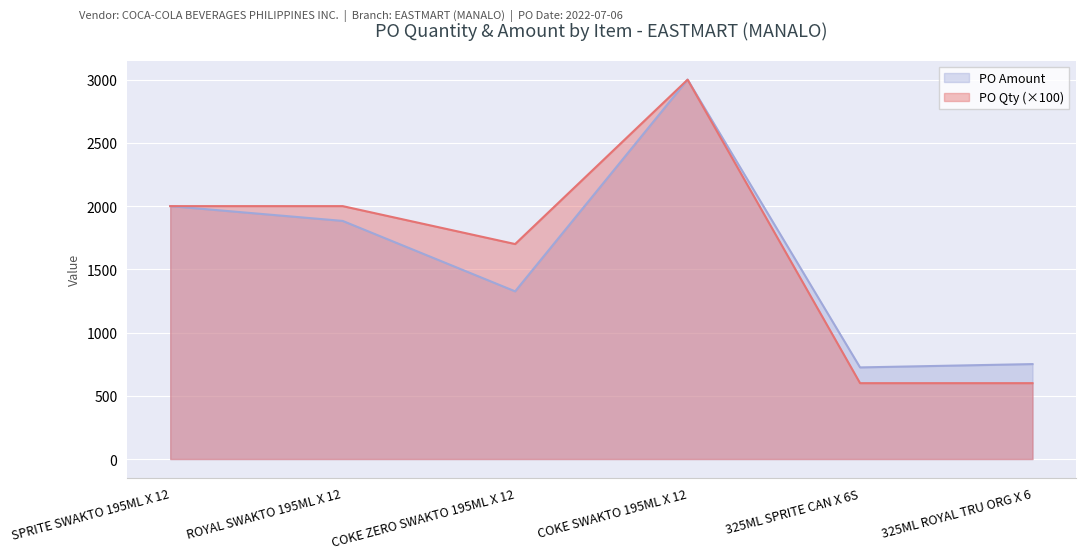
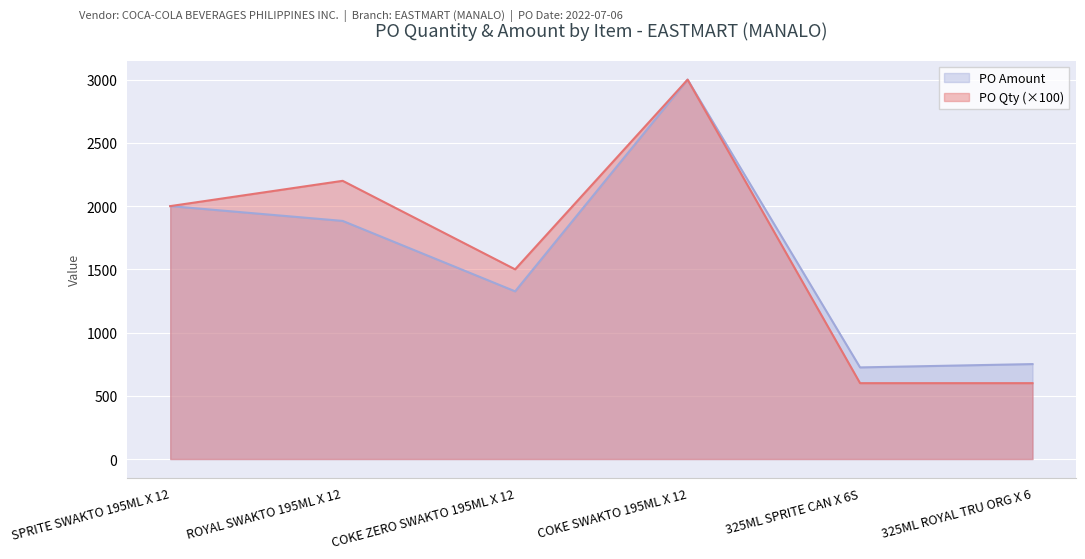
  {
    "PO Amount": {
      "ROYAL SWAKTO 195ML X 12": 1880,
      "COKE ZERO SWAKTO 195ML X 12": 1330,
      "325ML SPRITE CAN X 6S": 720,
      "325ML ROYAL TRU ORG X 6": 750
    },
    "PO Qty (×100)": {
-     "ROYAL SWAKTO 195ML X 12": 2000,
-     "COKE ZERO SWAKTO 195ML X 12": 1700,
+     "ROYAL SWAKTO 195ML X 12": 2200,
+     "COKE ZERO SWAKTO 195ML X 12": 1500,
      "325ML SPRITE CAN X 6S": 600,
      "325ML ROYAL TRU ORG X 6": 600
    }
  }
